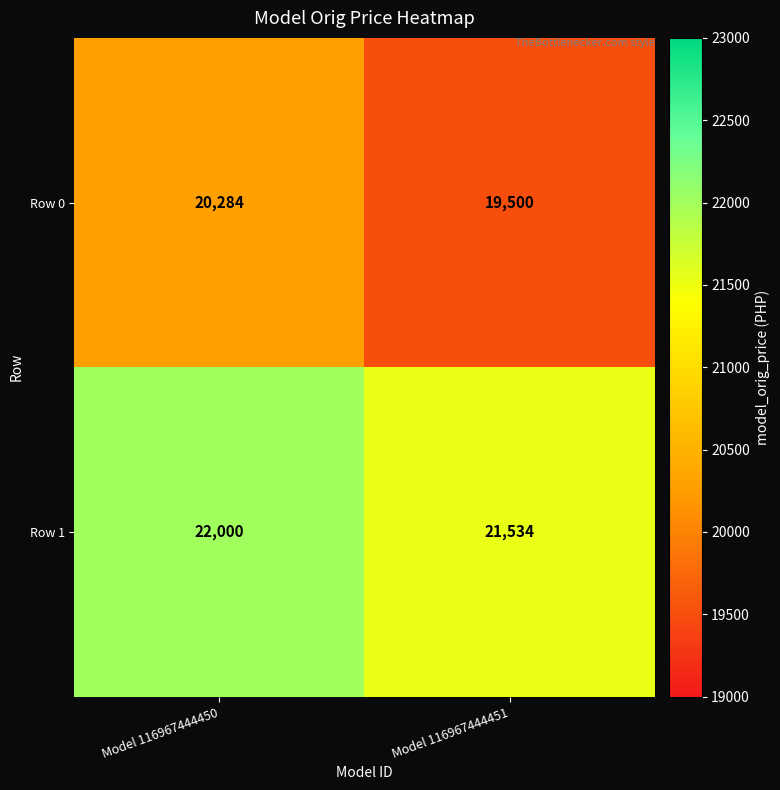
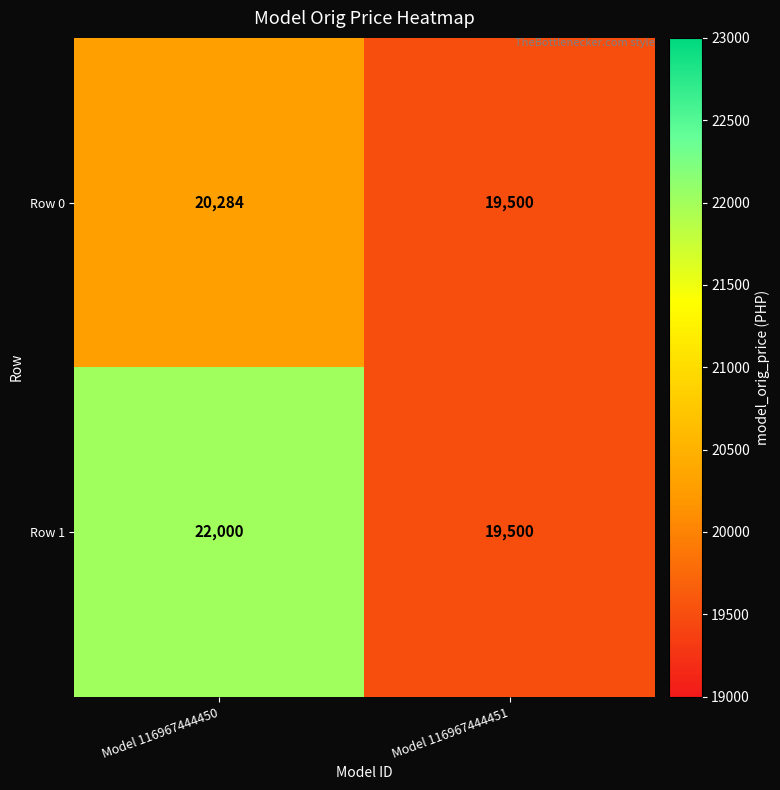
  {
    "Row 0": {
      "Model 116967444450": "20,284"
    },
    "Row 1": {
      "Model 116967444450": "22,000",
-     "Model 116967444451": "21,534"
+     "Model 116967444451": "19,500"
    }
  }
